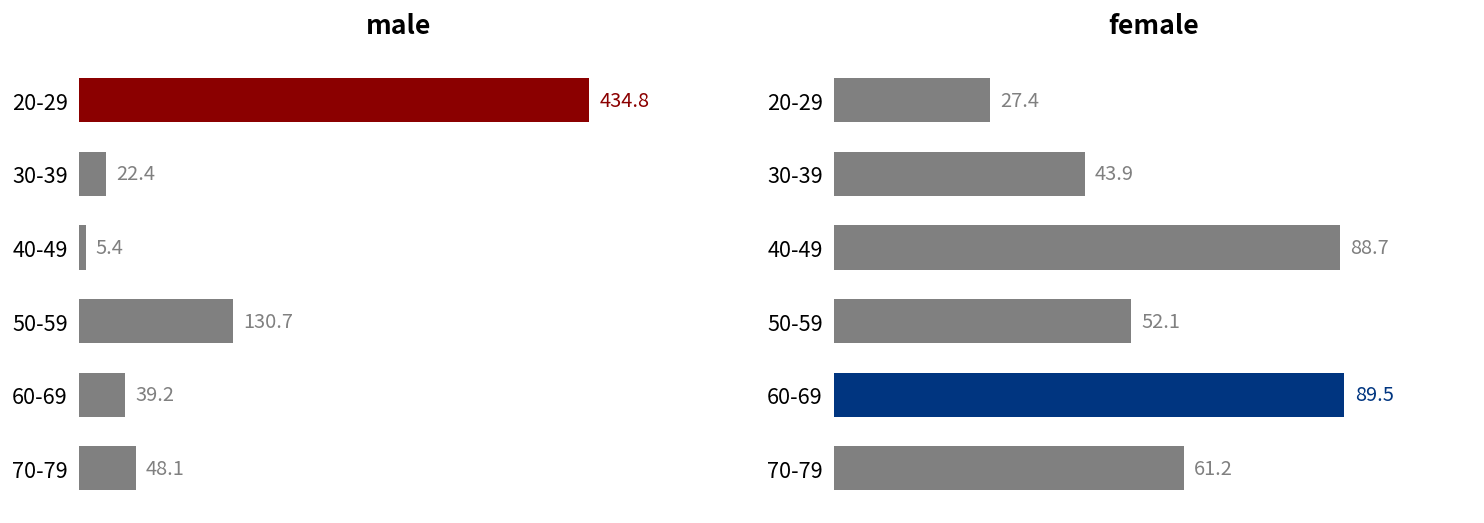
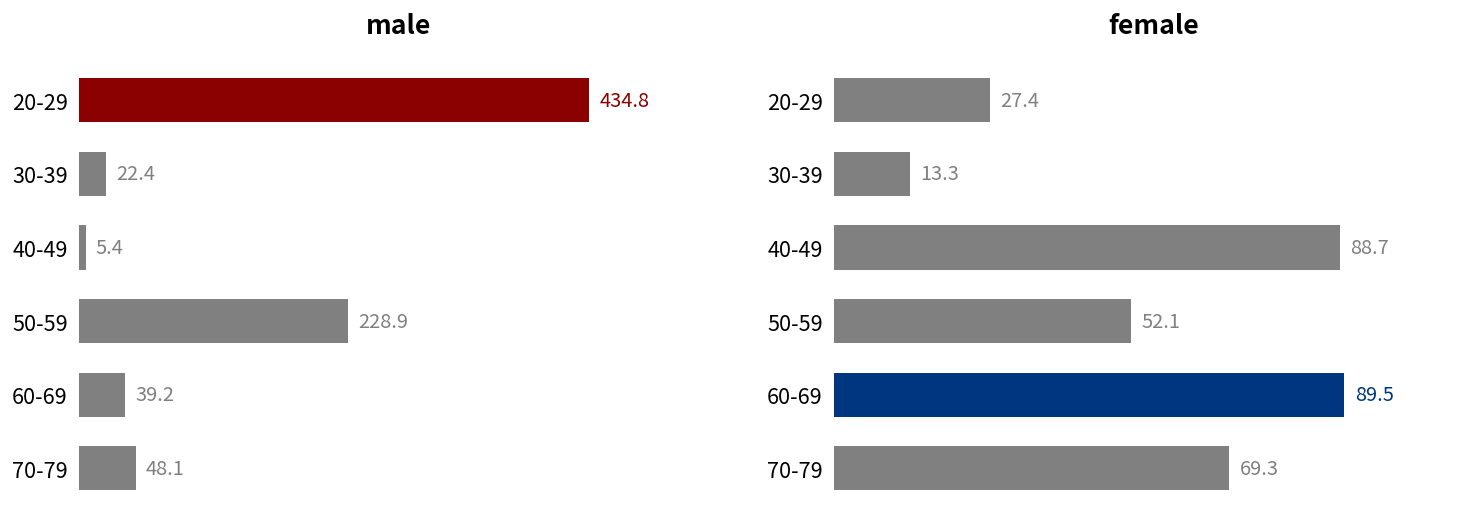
  {
    "male": {
      "20-29": 434.8,
      "30-39": 22.4,
      "40-49": 5.4,
-     "50-59": 130.7,
+     "50-59": 228.9,
      "60-69": 39.2,
      "70-79": 48.1
    },
    "female": {
      "20-29": 27.4,
-     "30-39": 43.9,
+     "30-39": 13.3,
      "40-49": 88.7,
      "50-59": 52.1,
      "60-69": 89.5,
-     "70-79": 61.2
+     "70-79": 69.3
    }
  }
